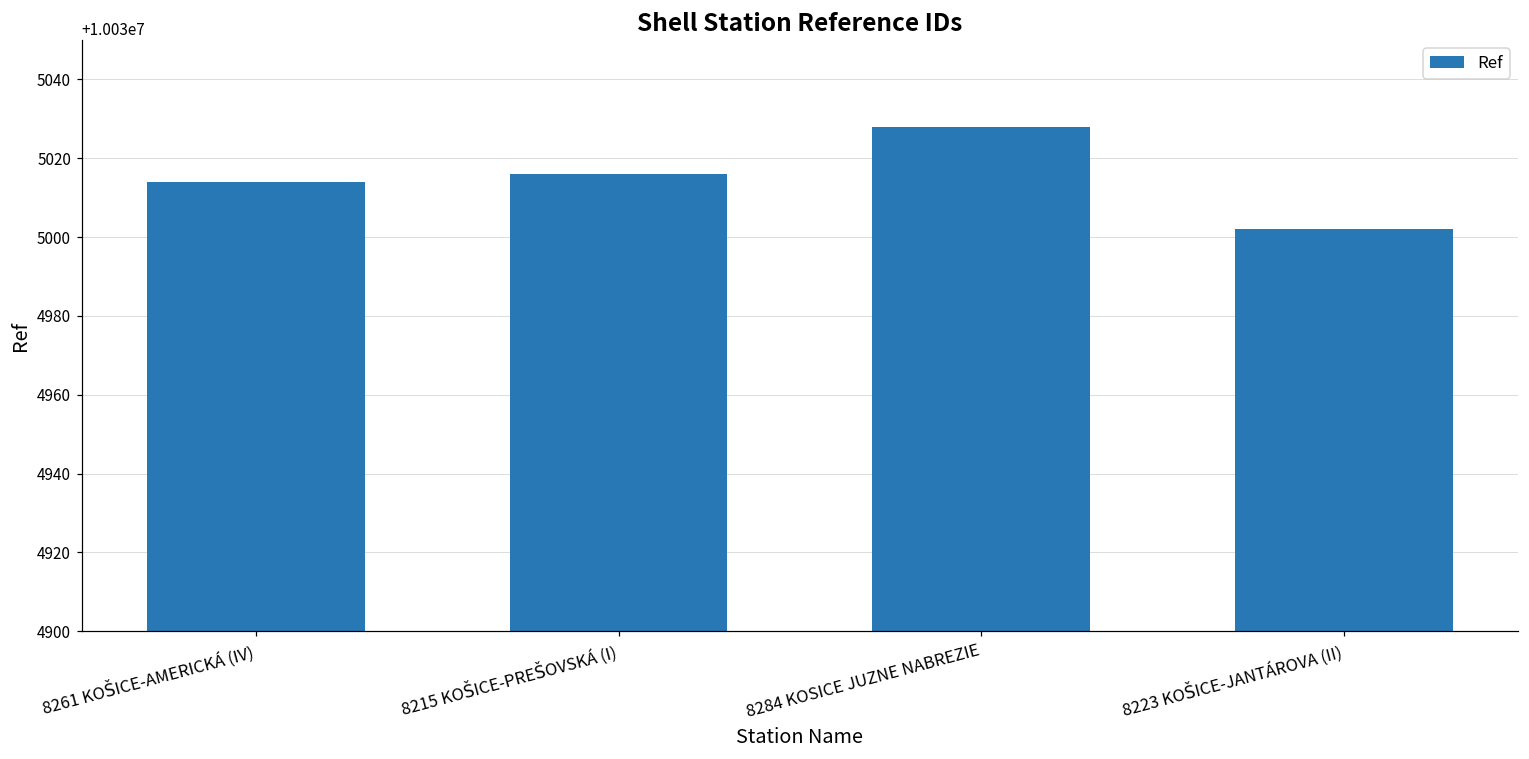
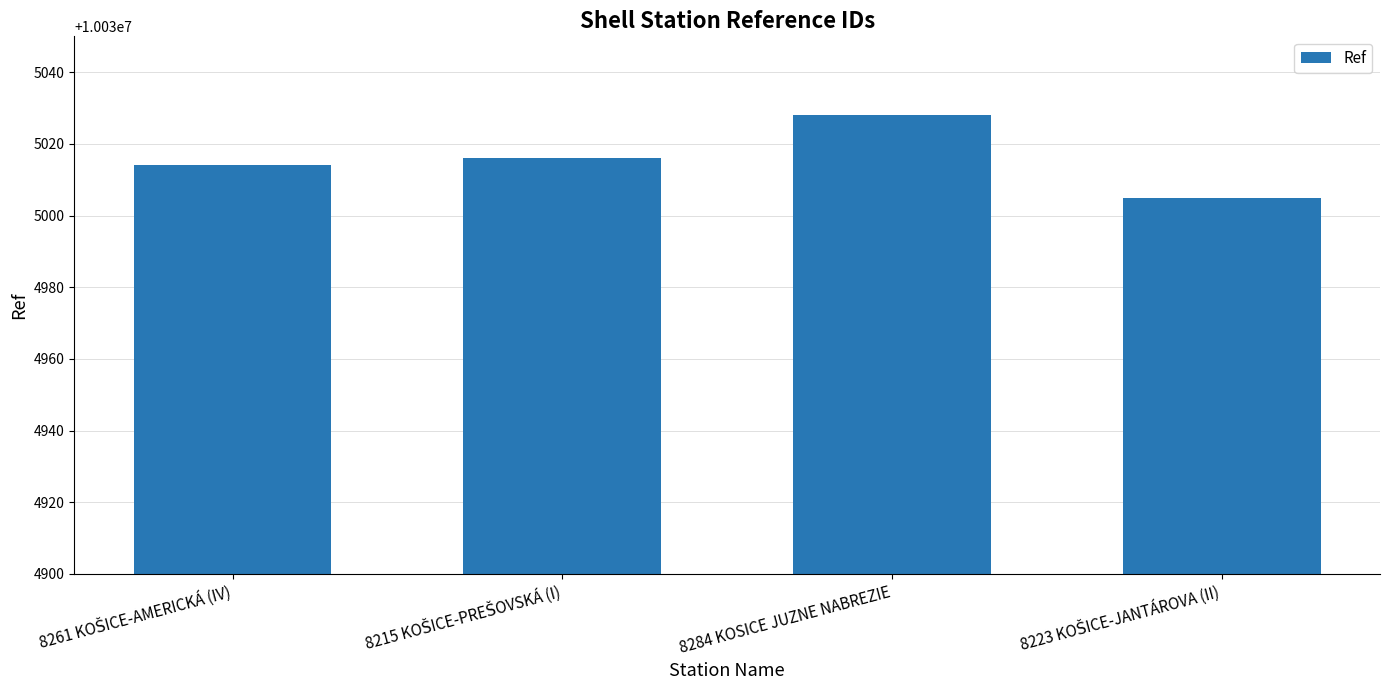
  {
    "8261 KOŠICE-AMERICKÁ (IV)": 10035014,
    "8215 KOŠICE-PREŠOVSKÁ (I)": 10035016,
    "8284 KOSICE JUZNE NABREZIE": 10035028,
-   "8223 KOŠICE-JANTÁROVA (II)": 10035002
+   "8223 KOŠICE-JANTÁROVA (II)": 10035005
  }
